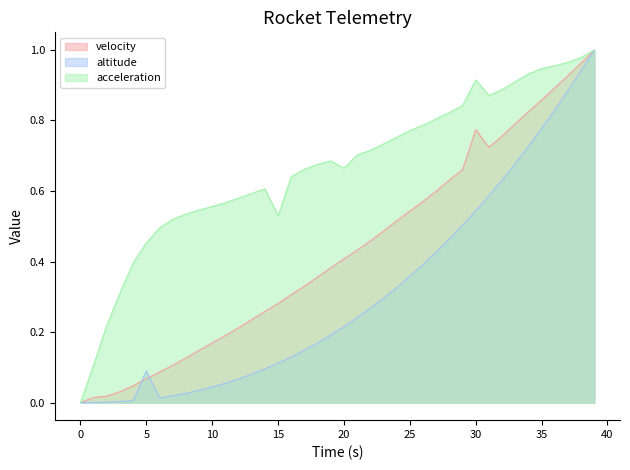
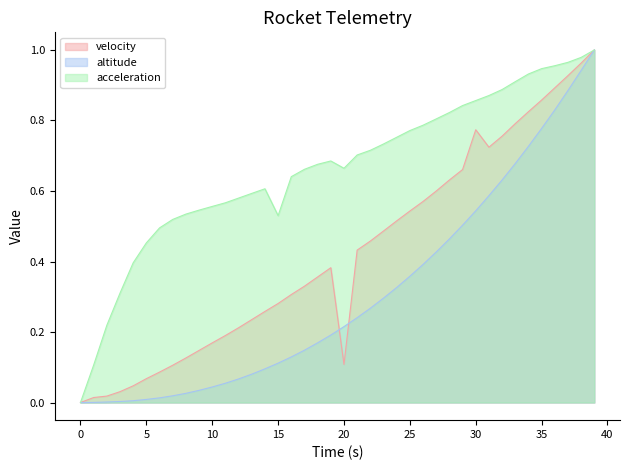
  {
    "velocity": {
      "5": 0.07,
      "10": 0.17,
      "15": 0.28,
-     "20": 0.41,
+     "20": 0.11,
      "25": 0.54,
      "30": 0.77,
      "35": 0.86
    },
    "altitude": {
-     "5": 0.09,
+     "5": 0.01,
      "10": 0.04,
      "15": 0.11,
      "20": 0.22,
      "25": 0.36,
      "30": 0.54,
      "35": 0.78
    },
    "acceleration": {
      "5": 0.45,
      "10": 0.56,
      "15": 0.53,
      "20": 0.66,
      "25": 0.77,
-     "30": 0.92,
+     "30": 0.86,
      "35": 0.95
    }
  }
